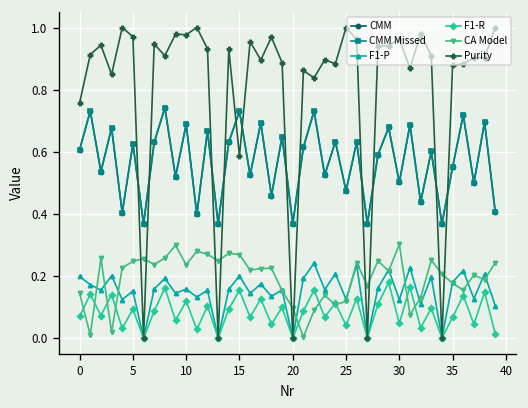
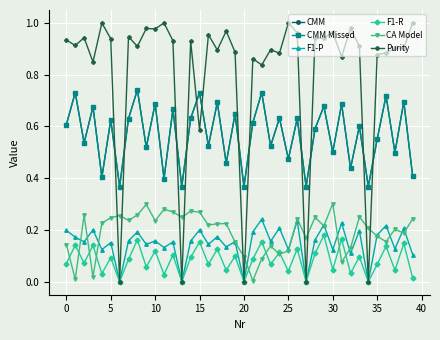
  {
    "Purity": {
-     "0": 0.76,
-     "5": 0.97,
+     "0": 0.93,
+     "5": 0.94,
      "10": 0.98,
      "15": 0.59
    }
  }
